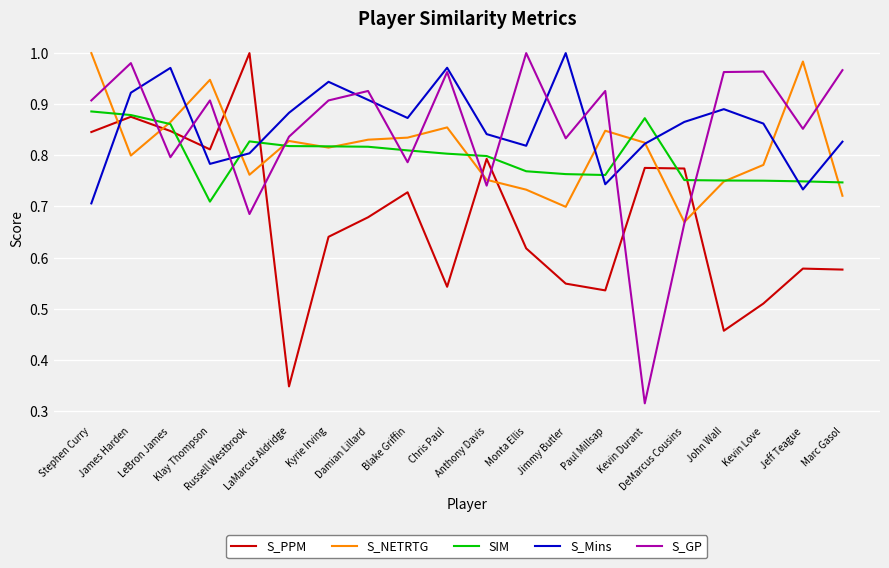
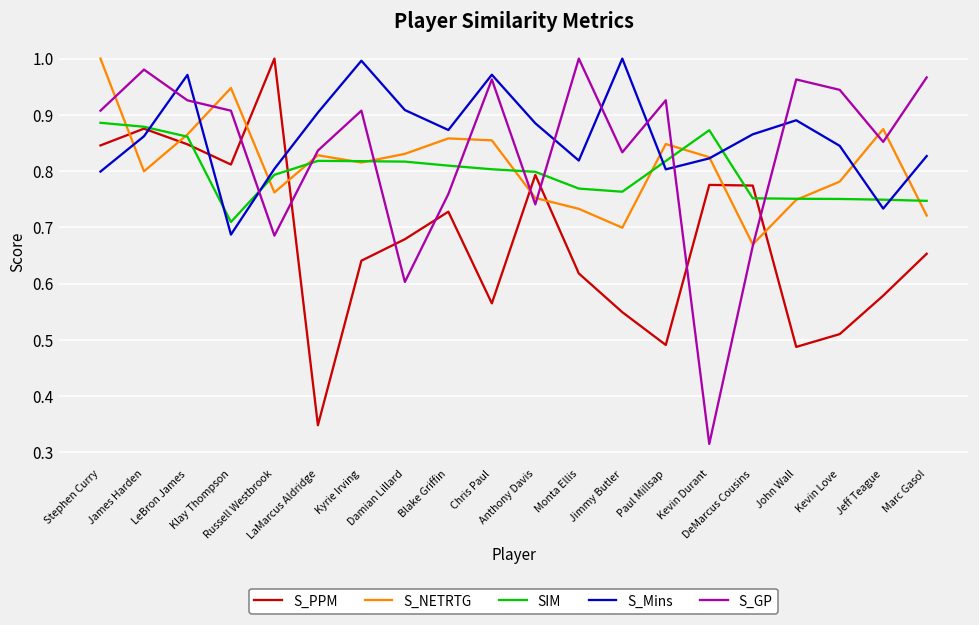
  {
    "S_PPM": {
      "Stephen Curry": 0.85,
      "LeBron James": 0.85,
      "Klay Thompson": 0.81,
      "Russell Westbrook": 1.00,
      "LaMarcus Aldridge": 0.35,
      "Kyrie Irving": 0.64,
      "Damian Lillard": 0.68,
      "Blake Griffin": 0.73,
-     "Chris Paul": 0.54,
+     "Chris Paul": 0.56,
      "Anthony Davis": 0.79,
      "Monta Ellis": 0.62,
      "Jimmy Butler": 0.55,
-     "Paul Millsap": 0.54,
+     "Paul Millsap": 0.49,
      "Kevin Durant": 0.78,
      "DeMarcus Cousins": 0.77,
-     "John Wall": 0.46,
+     "John Wall": 0.49,
      "Kevin Love": 0.51,
      "Jeff Teague": 0.58,
-     "Marc Gasol": 0.58
+     "Marc Gasol": 0.65
    },
    "S_NETRTG": {
      "Stephen Curry": 1.00,
      "James Harden": 0.80,
      "Klay Thompson": 0.95,
      "Russell Westbrook": 0.76,
      "LaMarcus Aldridge": 0.83,
      "Damian Lillard": 0.83,
-     "Blake Griffin": 0.83,
+     "Blake Griffin": 0.86,
      "Chris Paul": 0.85,
      "Anthony Davis": 0.75,
      "Monta Ellis": 0.73,
      "Jimmy Butler": 0.70,
      "Paul Millsap": 0.85,
      "Kevin Love": 0.78,
-     "Jeff Teague": 0.98,
+     "Jeff Teague": 0.87,
      "Marc Gasol": 0.72
    },
    "SIM": {
      "Stephen Curry": 0.89,
      "Klay Thompson": 0.71,
-     "Russell Westbrook": 0.83,
+     "Russell Westbrook": 0.79,
      "LaMarcus Aldridge": 0.82,
      "Damian Lillard": 0.82,
      "Blake Griffin": 0.81,
      "Chris Paul": 0.80,
      "Anthony Davis": 0.80,
      "Monta Ellis": 0.77,
      "Jimmy Butler": 0.76,
-     "Paul Millsap": 0.76,
+     "Paul Millsap": 0.82,
      "Kevin Durant": 0.87,
      "DeMarcus Cousins": 0.75,
      "Kevin Love": 0.75,
      "Jeff Teague": 0.75,
      "Marc Gasol": 0.75
    },
    "S_Mins": {
-     "Stephen Curry": 0.71,
-     "James Harden": 0.92,
+     "Stephen Curry": 0.80,
+     "James Harden": 0.86,
      "LeBron James": 0.97,
-     "Klay Thompson": 0.78,
+     "Klay Thompson": 0.69,
      "Russell Westbrook": 0.80,
-     "LaMarcus Aldridge": 0.88,
-     "Kyrie Irving": 0.94,
+     "LaMarcus Aldridge": 0.90,
+     "Kyrie Irving": 1.00,
      "Damian Lillard": 0.91,
      "Blake Griffin": 0.87,
      "Chris Paul": 0.97,
-     "Anthony Davis": 0.84,
+     "Anthony Davis": 0.89,
      "Monta Ellis": 0.82,
      "Jimmy Butler": 1.00,
-     "Paul Millsap": 0.74,
+     "Paul Millsap": 0.80,
      "DeMarcus Cousins": 0.87,
      "John Wall": 0.89,
-     "Kevin Love": 0.86,
+     "Kevin Love": 0.84,
      "Jeff Teague": 0.73,
      "Marc Gasol": 0.83
    },
    "S_GP": {
      "Stephen Curry": 0.91,
      "James Harden": 0.98,
-     "LeBron James": 0.80,
+     "LeBron James": 0.93,
      "Klay Thompson": 0.91,
      "Russell Westbrook": 0.69,
      "LaMarcus Aldridge": 0.84,
      "Kyrie Irving": 0.91,
-     "Damian Lillard": 0.93,
-     "Blake Griffin": 0.79,
+     "Damian Lillard": 0.60,
+     "Blake Griffin": 0.76,
      "Chris Paul": 0.96,
      "Anthony Davis": 0.74,
      "Monta Ellis": 1.00,
      "Jimmy Butler": 0.83,
      "Paul Millsap": 0.93,
      "Kevin Durant": 0.31,
      "John Wall": 0.96,
-     "Kevin Love": 0.96,
+     "Kevin Love": 0.94,
      "Jeff Teague": 0.85,
      "Marc Gasol": 0.97
    }
  }
